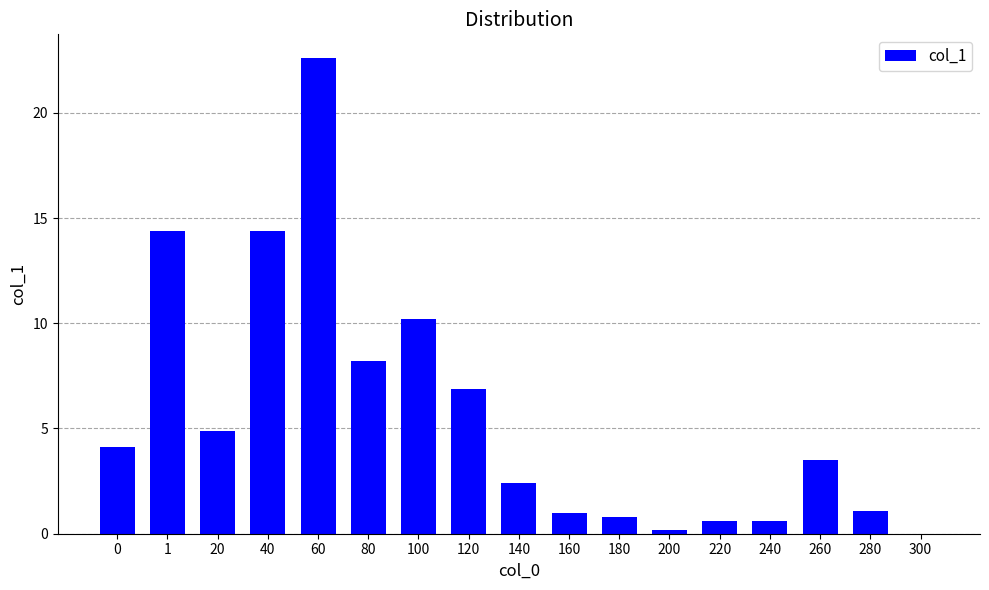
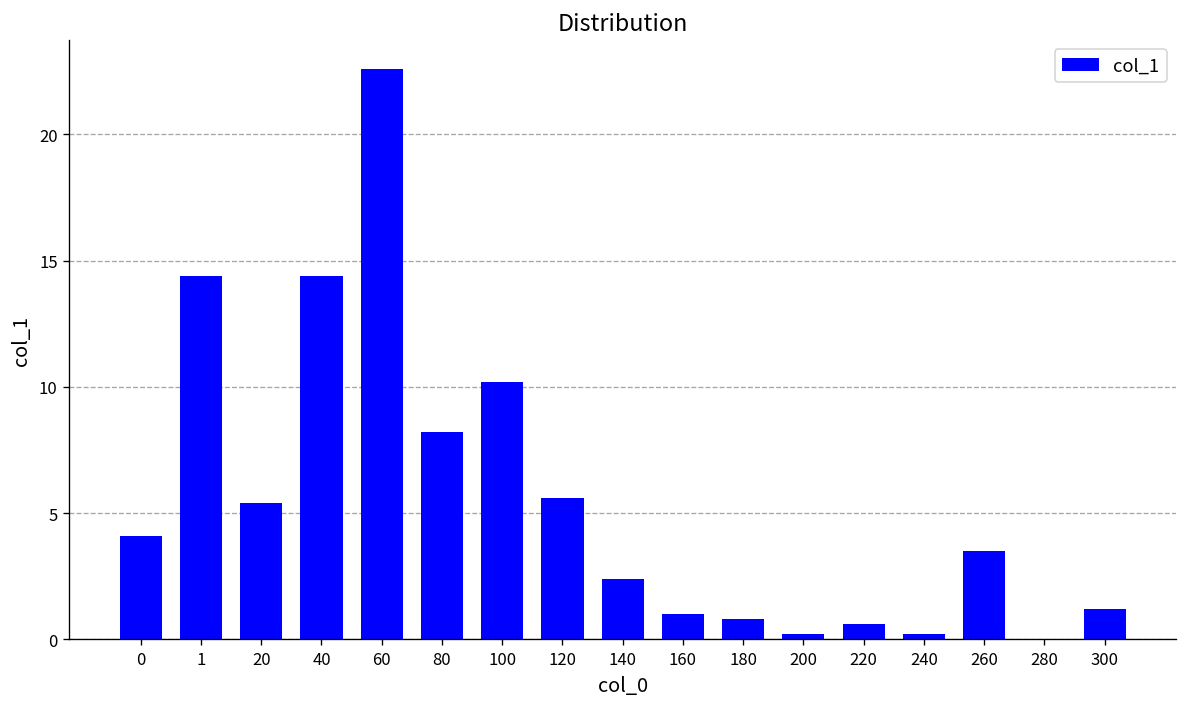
  {
    "0": 4.1,
    "1": 14.4,
-   "20": 4.9,
+   "20": 5.4,
    "40": 14.4,
    "60": 22.6,
    "80": 8.2,
    "100": 10.2,
-   "120": 6.9,
+   "120": 5.6,
    "140": 2.4,
    "160": 1.0,
    "180": 0.8,
    "200": 0.2,
    "220": 0.6,
-   "240": 0.6,
+   "240": 0.2,
    "260": 3.5,
-   "280": 1.1,
-   "300": 0.0
+   "280": 0.0,
+   "300": 1.2
  }
